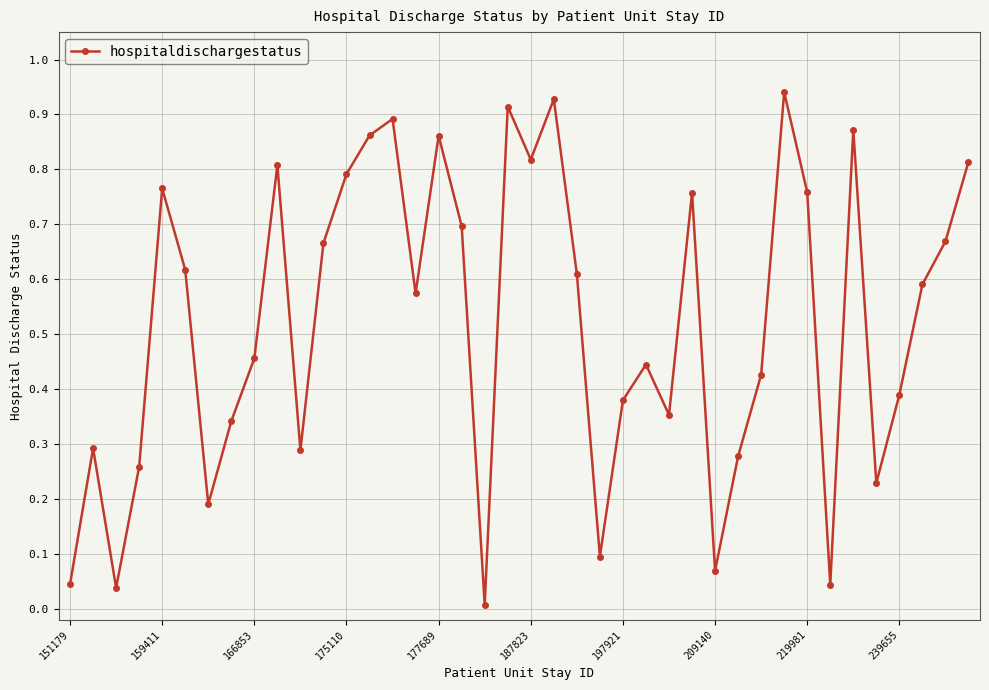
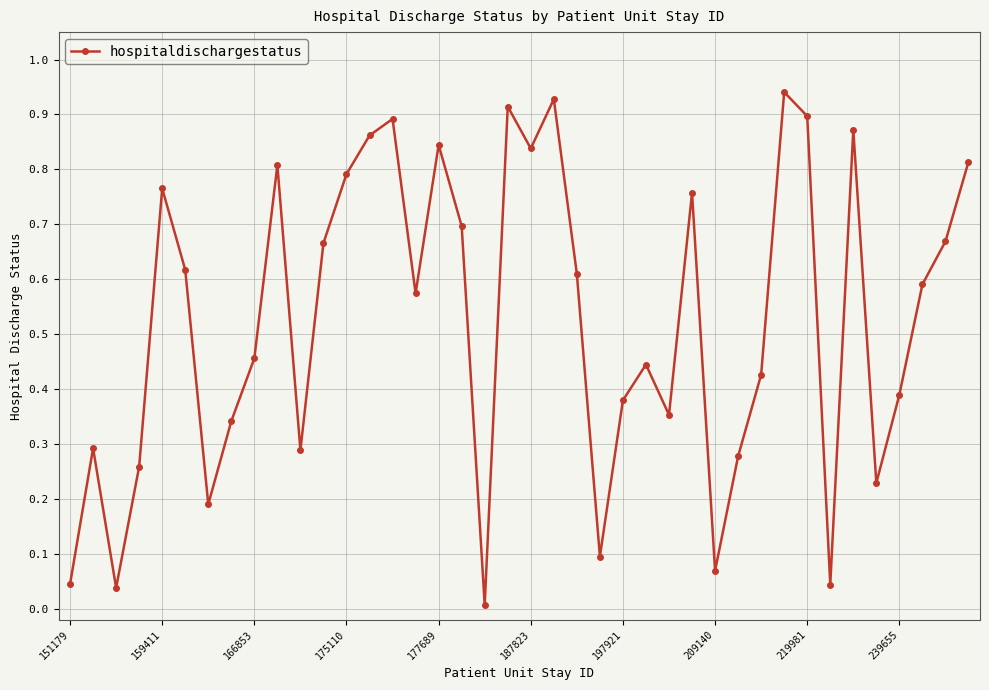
  {
    "151179": 0.04,
    "159411": 0.77,
    "166853": 0.46,
    "175110": 0.79,
-   "177689": 0.86,
-   "187823": 0.82,
+   "177689": 0.84,
+   "187823": 0.84,
    "197921": 0.38,
    "209140": 0.07,
-   "219981": 0.76,
+   "219981": 0.90,
    "239655": 0.39
  }
